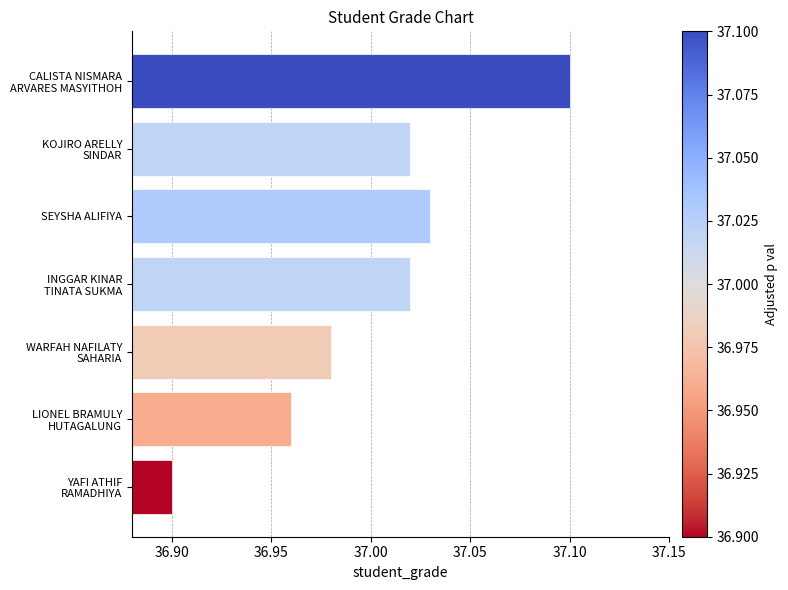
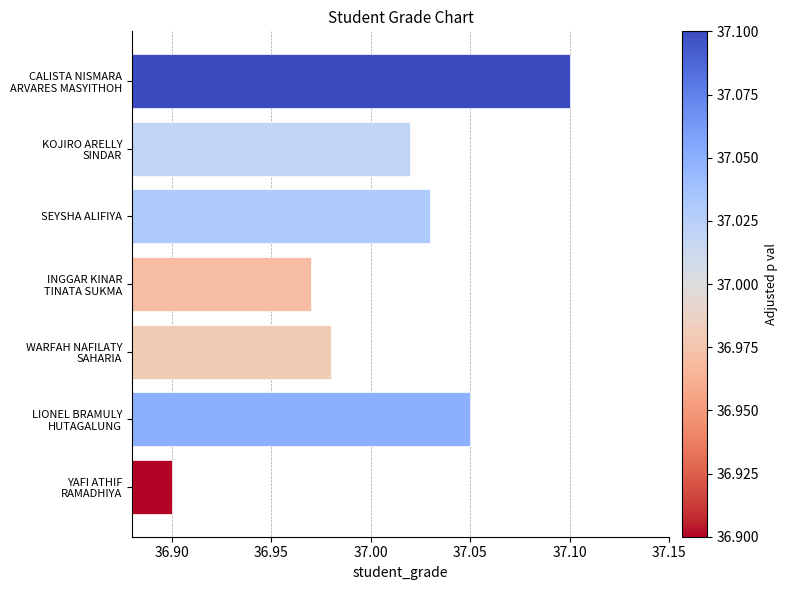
  {
    "CALISTA NISMARA ARVARES MASYITHOH": 37.10,
    "KOJIRO ARELLY SINDAR": 37.02,
    "SEYSHA ALIFIYA": 37.03,
-   "INGGAR KINAR TINATA SUKMA": 37.02,
+   "INGGAR KINAR TINATA SUKMA": 36.97,
    "WARFAH NAFILATY SAHARIA": 36.98,
-   "LIONEL BRAMULY HUTAGALUNG": 36.96,
+   "LIONEL BRAMULY HUTAGALUNG": 37.05,
    "YAFI ATHIF RAMADHIYA": 36.90
  }
